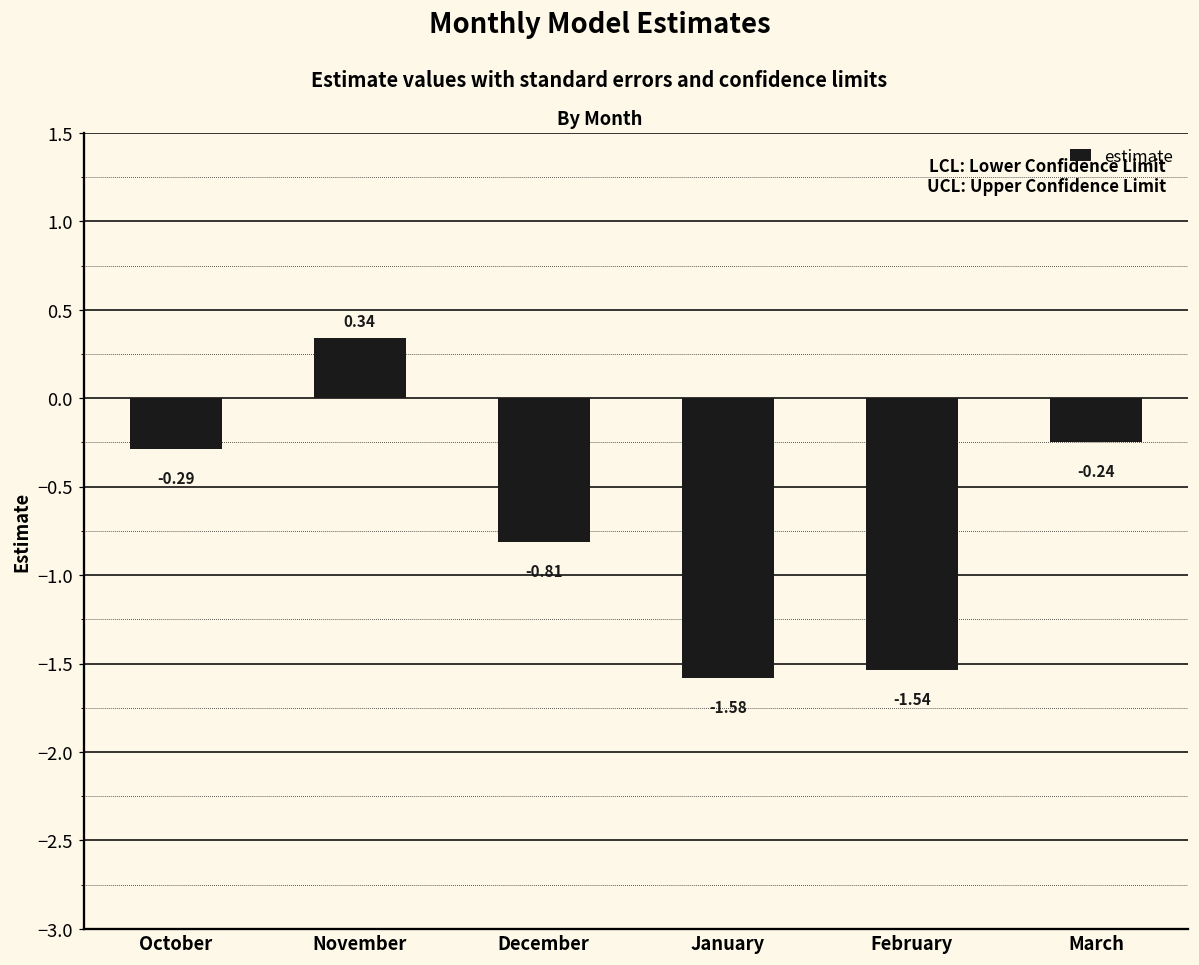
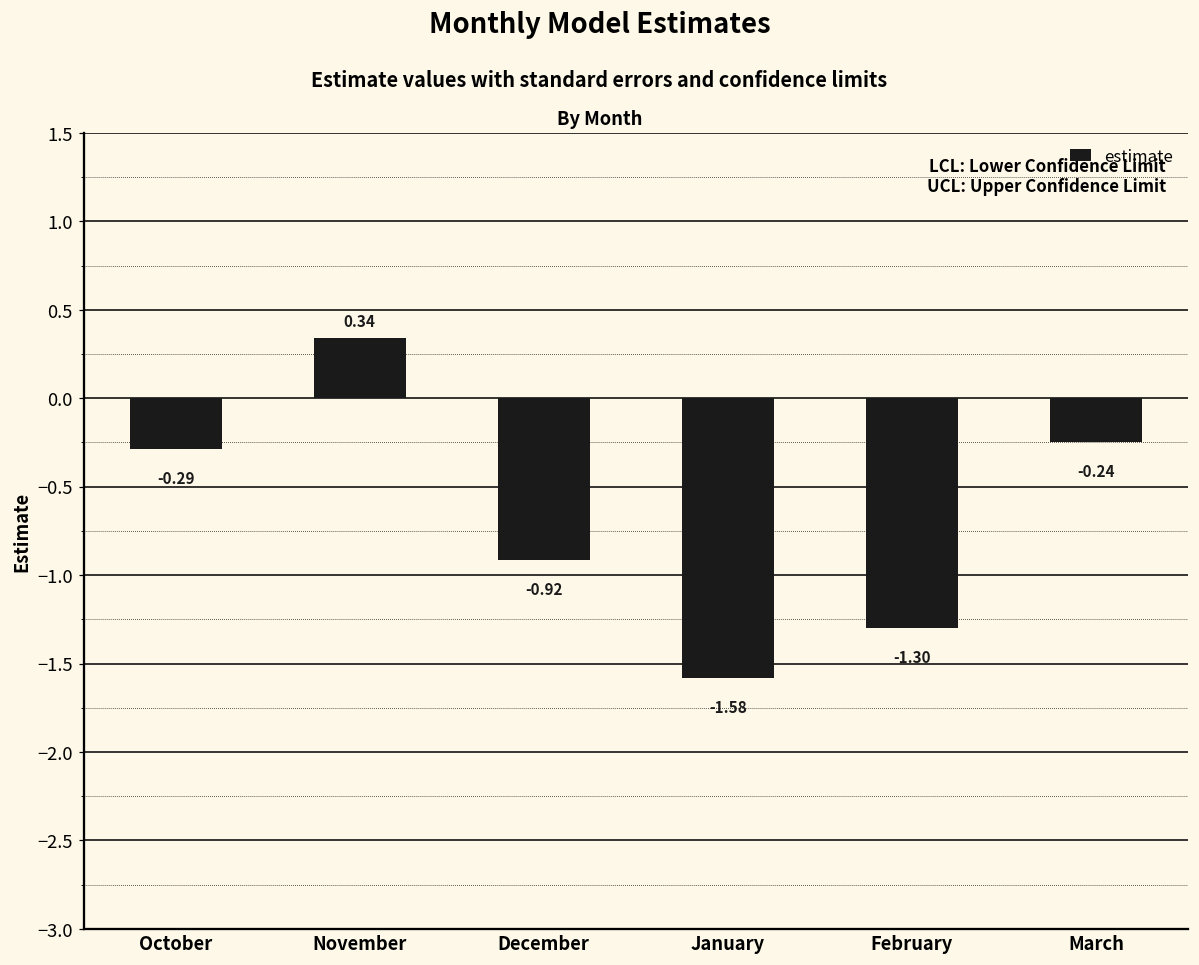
  {
    "October": -0.29,
    "November": 0.34,
-   "December": -0.81,
+   "December": -0.92,
    "January": -1.58,
-   "February": -1.54,
+   "February": -1.30,
    "March": -0.24
  }
